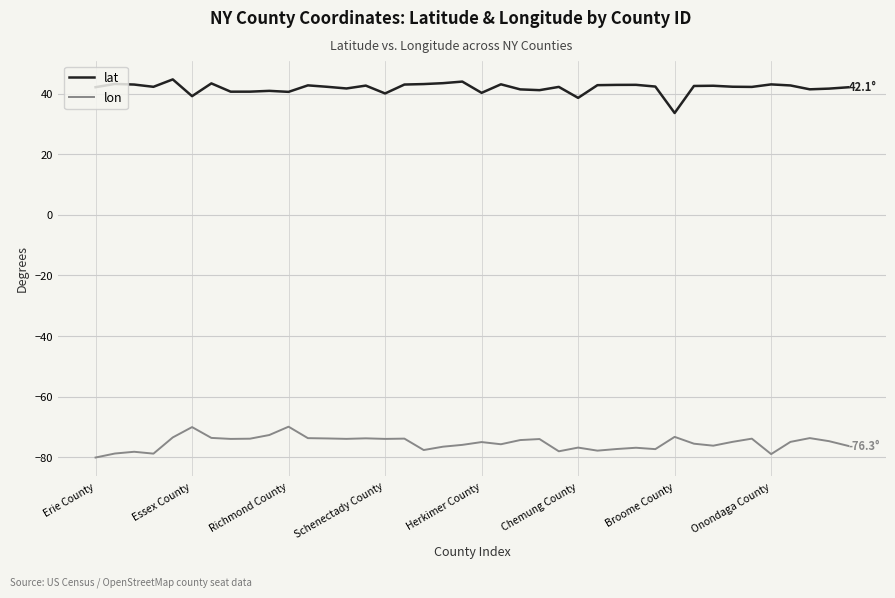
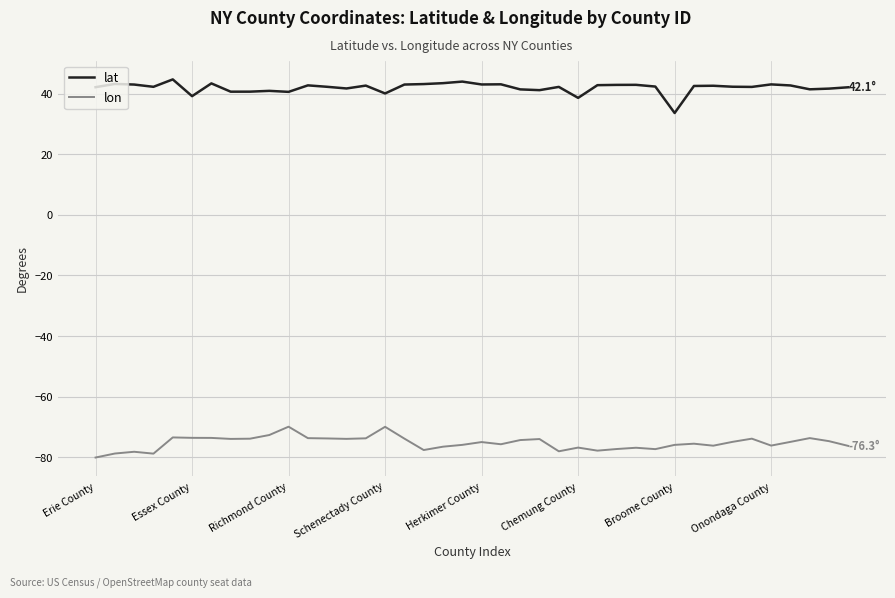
  {
    "lat": {
      "Essex County": 39,
      "Richmond County": 41,
      "Schenectady County": 40,
-     "Herkimer County": 40,
+     "Herkimer County": 43,
      "Chemung County": 39,
      "Broome County": 34,
      "Onondaga County": 43
    },
    "lon": {
      "Erie County": -80,
-     "Essex County": -70,
+     "Essex County": -74,
      "Richmond County": -70,
-     "Schenectady County": -74,
+     "Schenectady County": -70,
      "Herkimer County": -75,
      "Chemung County": -77,
-     "Broome County": -73,
-     "Onondaga County": -79
+     "Broome County": -76,
+     "Onondaga County": -76
    }
  }
